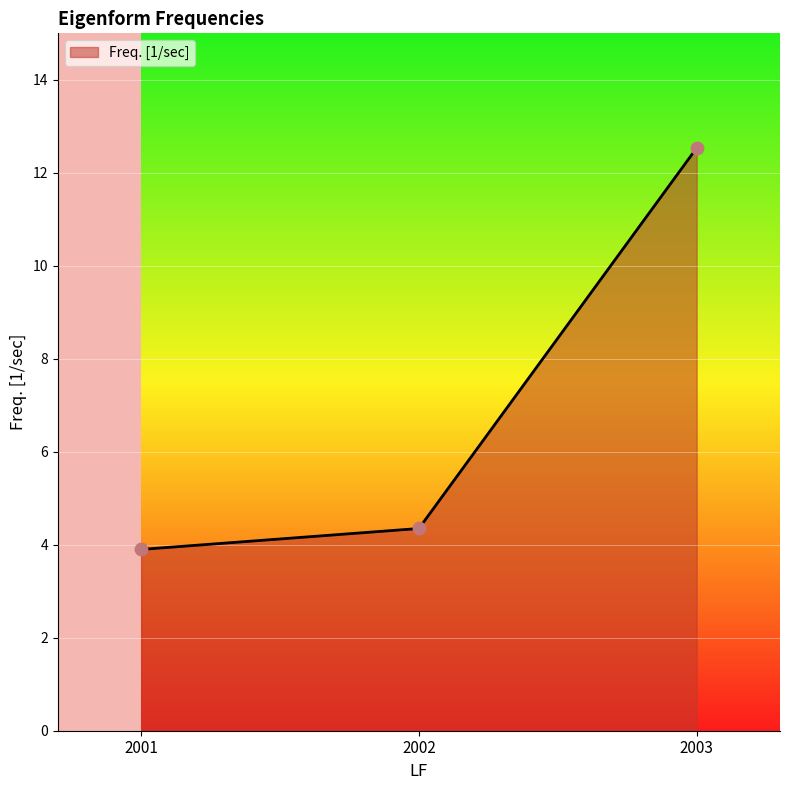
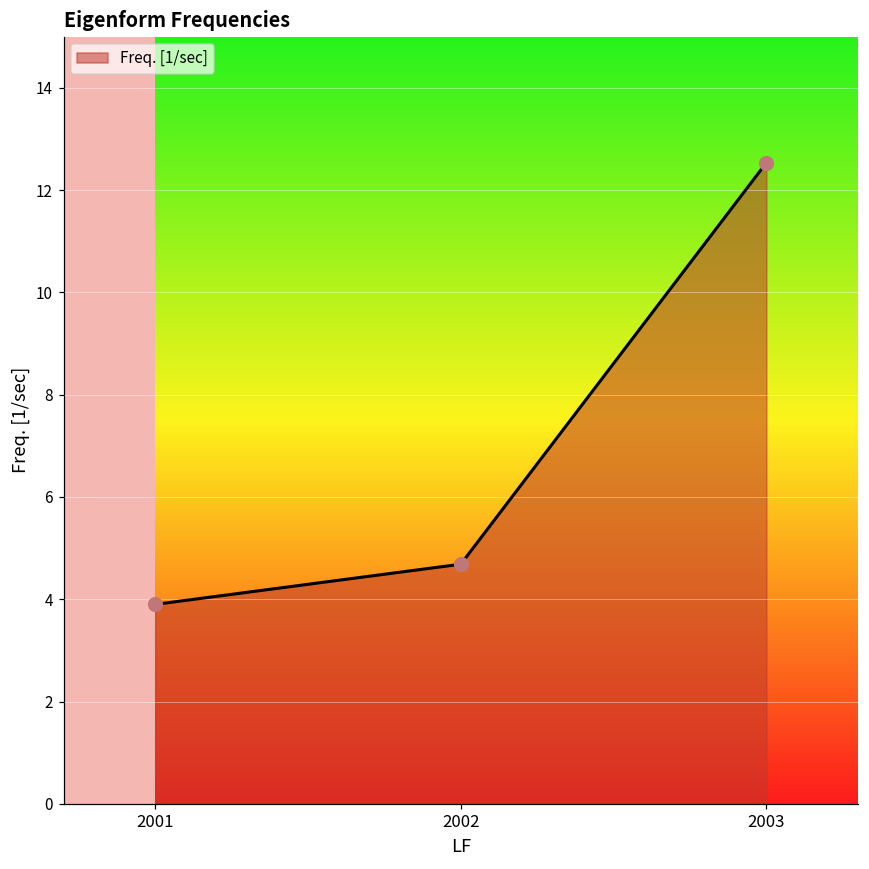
  {
    "2001": 3.9,
-   "2002": 4.3,
+   "2002": 4.7,
    "2003": 12.5
  }
